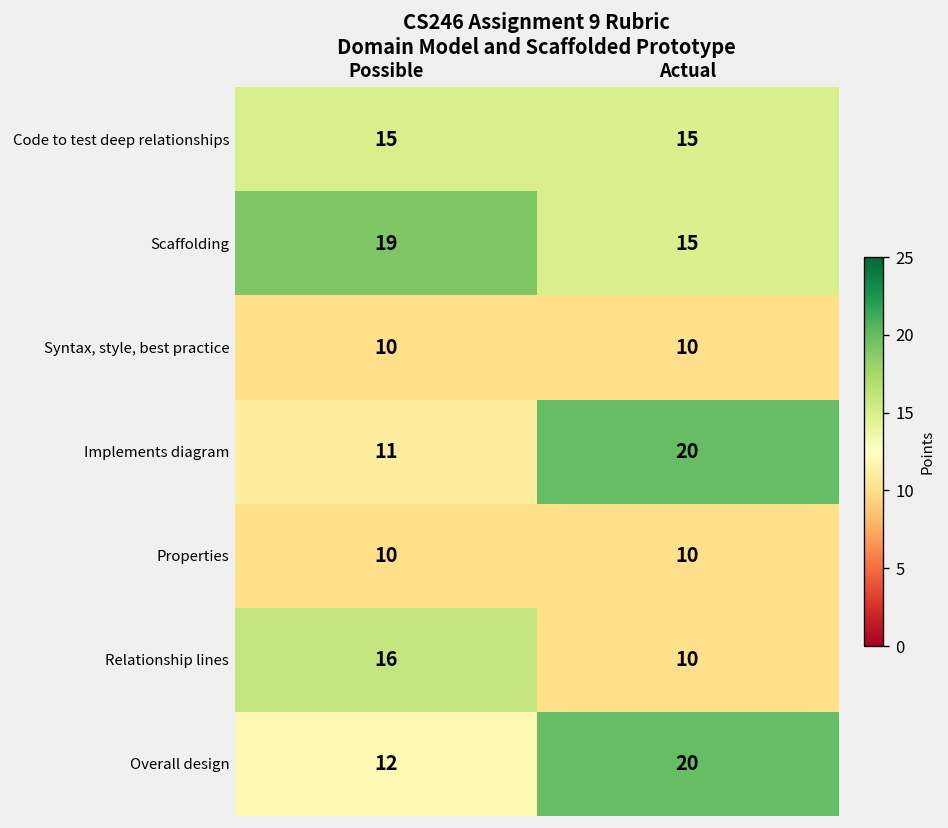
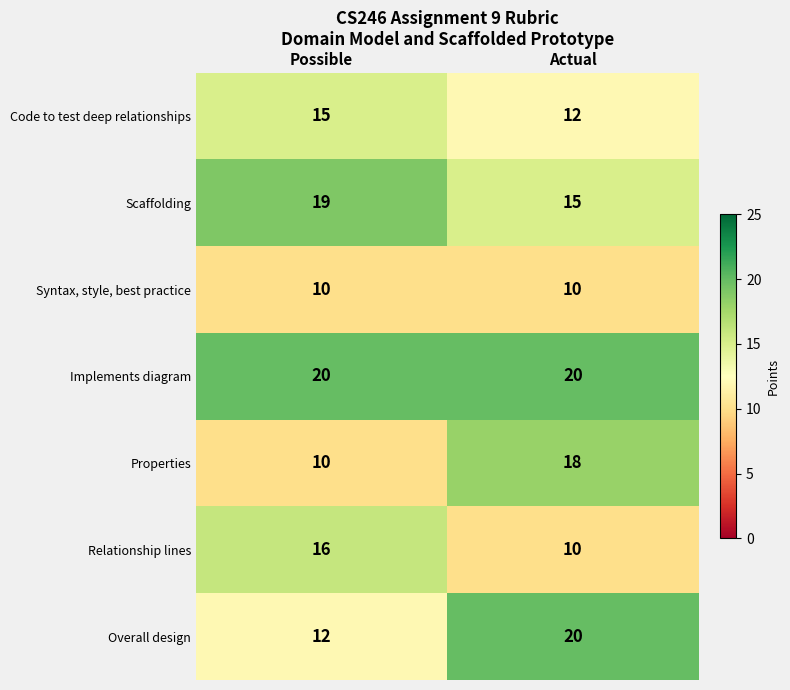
  {
    "Code to test deep relationships": {
      "Possible": 15,
-     "Actual": 15
+     "Actual": 12
    },
    "Scaffolding": {
      "Possible": 19,
      "Actual": 15
    },
    "Syntax, style, best practice": {
      "Possible": 10,
      "Actual": 10
    },
    "Implements diagram": {
-     "Possible": 11,
+     "Possible": 20,
      "Actual": 20
    },
    "Properties": {
      "Possible": 10,
-     "Actual": 10
+     "Actual": 18
    },
    "Relationship lines": {
      "Possible": 16,
      "Actual": 10
    },
    "Overall design": {
      "Possible": 12,
      "Actual": 20
    }
  }
